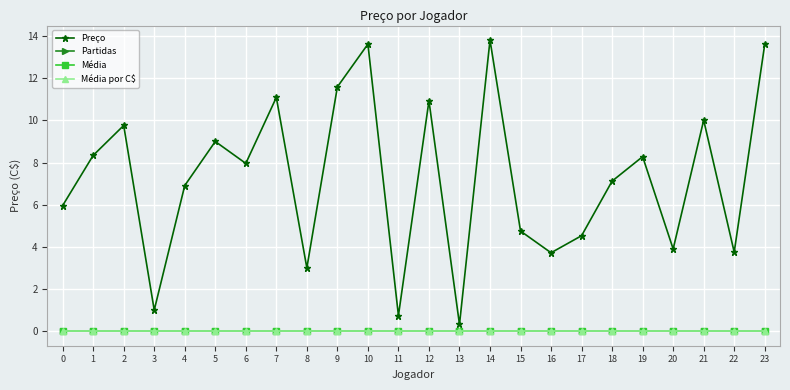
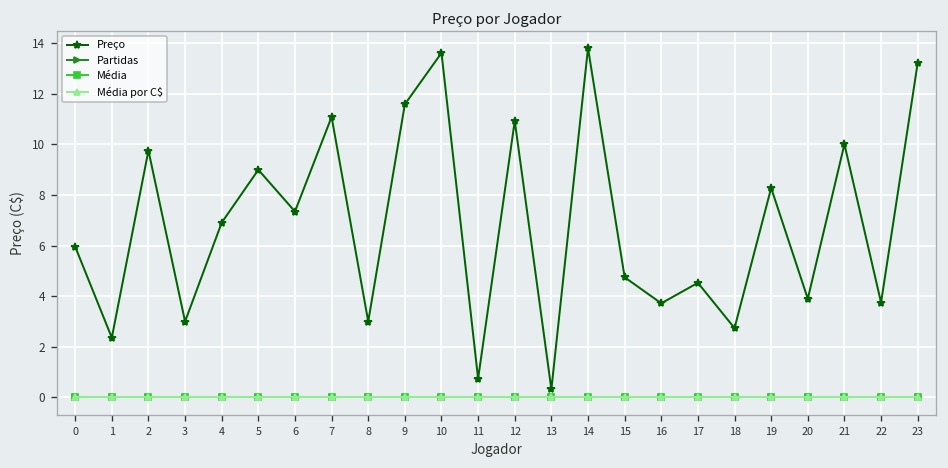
  {
    "Preço": {
      "0": 6.0,
-     "1": 8.3,
+     "1": 2.4,
      "2": 9.8,
-     "3": 1,
+     "3": 3,
      "4": 6.9,
      "5": 9.0,
-     "6": 8.0,
+     "6": 7.4,
      "7": 11.1,
      "8": 3.0,
      "9": 11.6,
      "10": 13.6,
      "11": 0.7,
      "12": 10.9,
      "13": 0.3,
      "14": 13.8,
      "15": 4.8,
      "16": 3.7,
      "17": 4.5,
-     "18": 7.1,
+     "18": 2.7,
      "19": 8.3,
      "20": 3.9,
      "21": 10.0,
      "22": 3.8,
-     "23": 13.6
+     "23": 13.2
    },
    "Média por C$": {
      "0": 0.0,
      "1": 0.0,
      "2": 0.0,
      "3": 0.0,
      "4": 0.0,
      "5": 0.0,
      "6": 0.0,
      "7": 0.0,
      "8": 0.0,
      "9": 0.0,
      "10": 0.0,
      "11": 0.0,
      "12": 0.0,
      "13": 0.0,
      "14": 0.0,
      "15": 0.0,
      "16": 0.0,
      "17": 0.0,
      "18": 0.0,
      "19": 0.0,
      "20": 0.0,
      "21": 0.0,
      "22": 0.0,
      "23": 0.0
    }
  }
